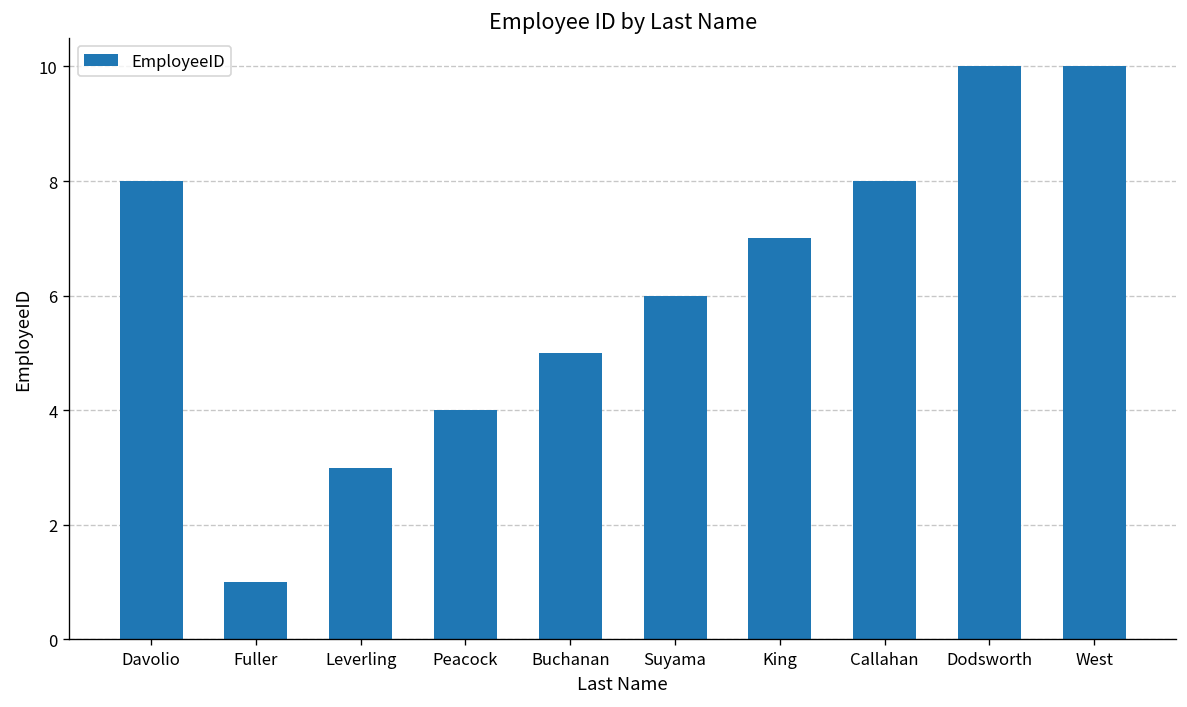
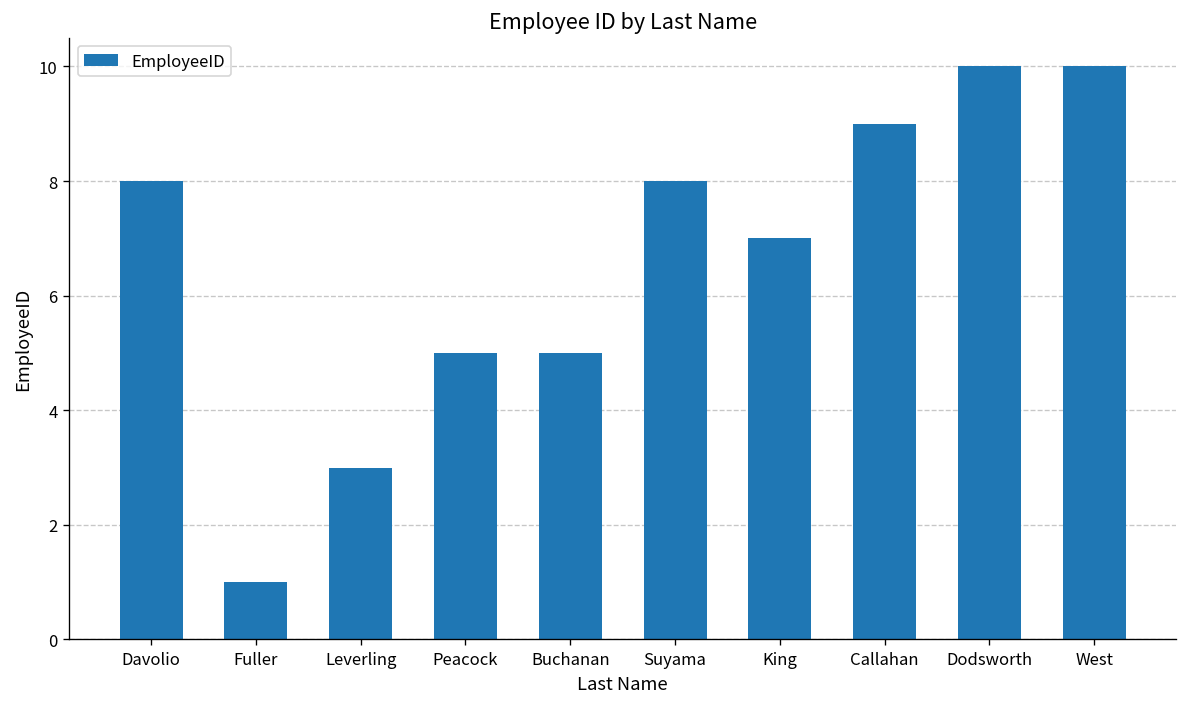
  {
    "Davolio": 8,
    "Fuller": 1,
    "Leverling": 3,
-   "Peacock": 4,
+   "Peacock": 5,
    "Buchanan": 5,
-   "Suyama": 6,
+   "Suyama": 8,
    "King": 7,
-   "Callahan": 8,
+   "Callahan": 9,
    "Dodsworth": 10,
    "West": 10
  }
